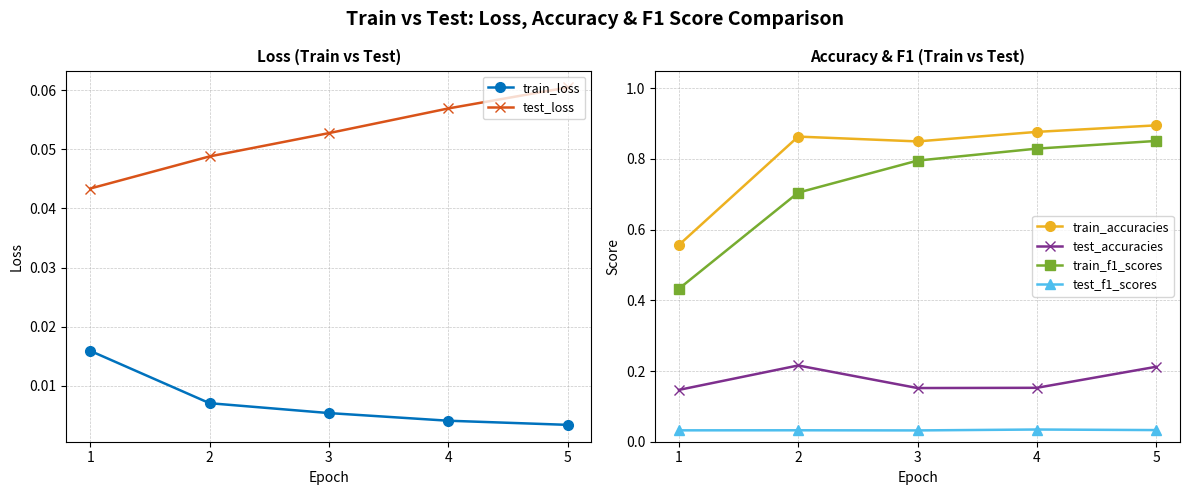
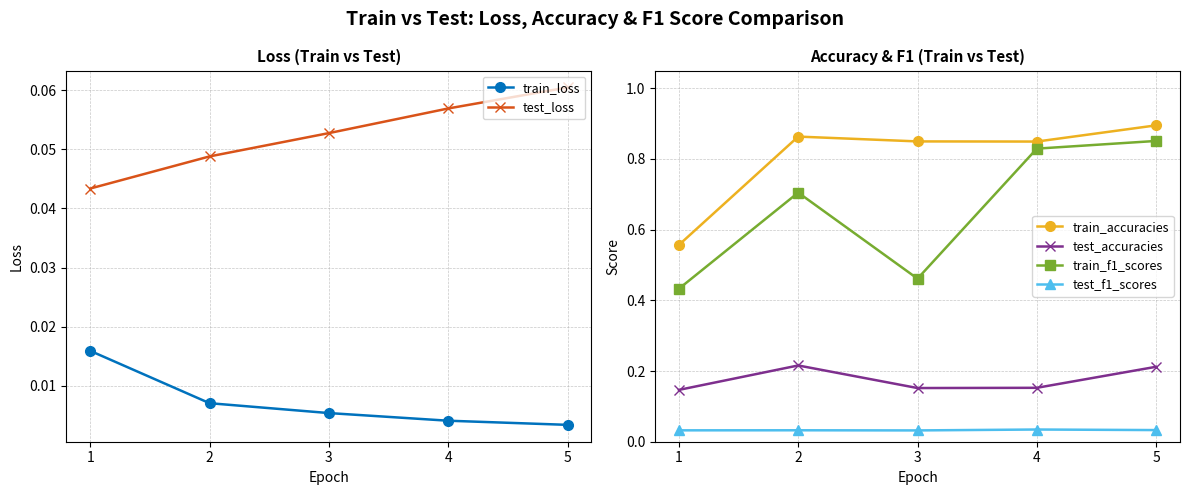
  {
    "Loss (Train vs Test)": {
      "train_loss": {
        "1": 0.016,
        "2": 0.007,
        "3": 0.005,
        "4": 0.004,
        "5": 0.003
      },
      "test_loss": {
        "1": 0.043,
        "2": 0.049,
        "3": 0.053,
        "4": 0.057
      }
    },
    "Accuracy & F1 (Train vs Test)": {
      "train_accuracies": {
        "1": 0.56,
        "2": 0.86,
        "3": 0.85,
-       "4": 0.88,
+       "4": 0.85,
        "5": 0.90
      },
      "test_accuracies": {
        "1": 0.15,
        "2": 0.22,
        "3": 0.15,
        "4": 0.15,
        "5": 0.21
      },
      "train_f1_scores": {
        "1": 0.43,
        "2": 0.70,
-       "3": 0.80,
+       "3": 0.46,
        "4": 0.83,
        "5": 0.85
      },
      "test_f1_scores": {
        "1": 0.03,
        "2": 0.03,
        "3": 0.03,
        "4": 0.03,
        "5": 0.03
      }
    }
  }
